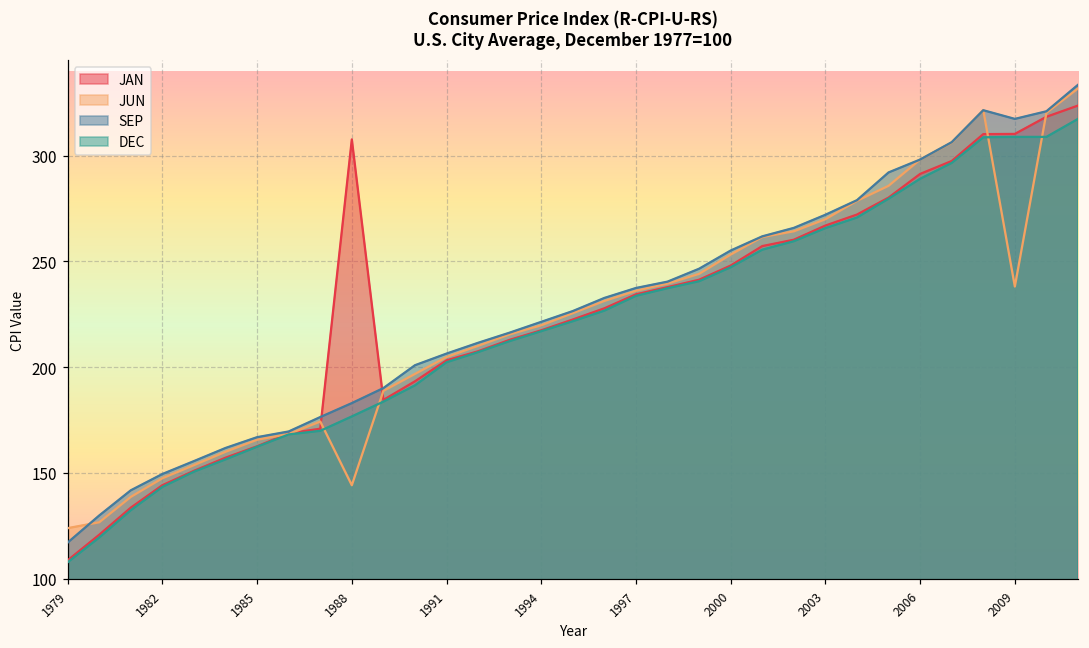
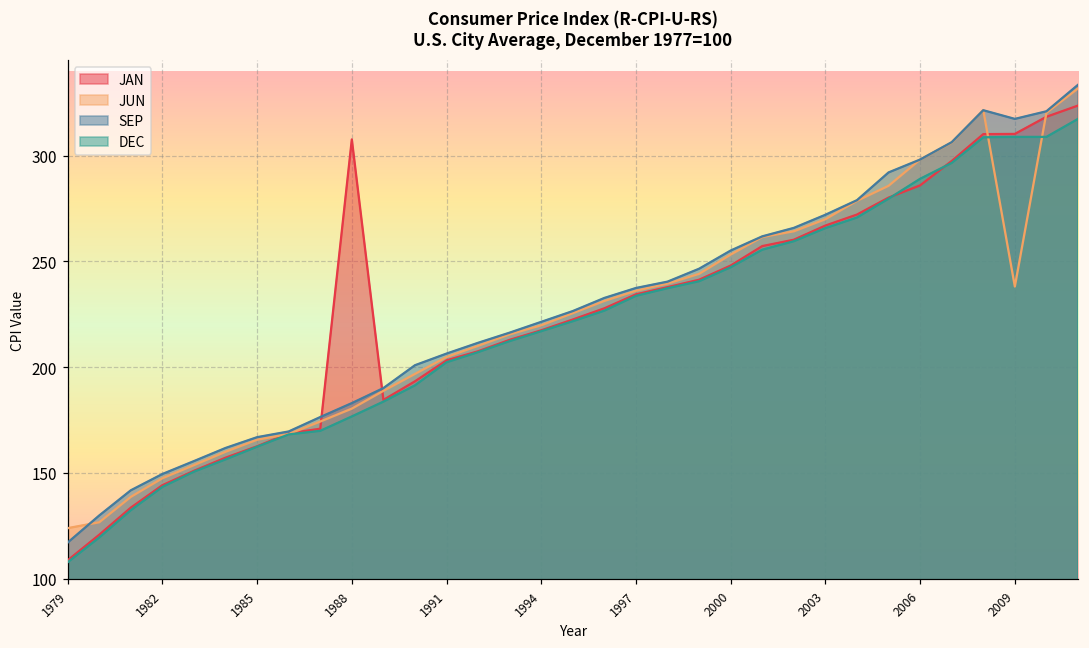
  {
    "JAN": {
      "1988": 308,
-     "2006": 291,
+     "2006": 286,
      "2009": 310
    },
    "JUN": {
      "1979": 124,
      "1982": 148,
-     "1988": 144,
+     "1988": 180,
      "1991": 205,
      "1994": 220,
      "2000": 253,
      "2003": 270,
      "2009": 238
    }
  }
